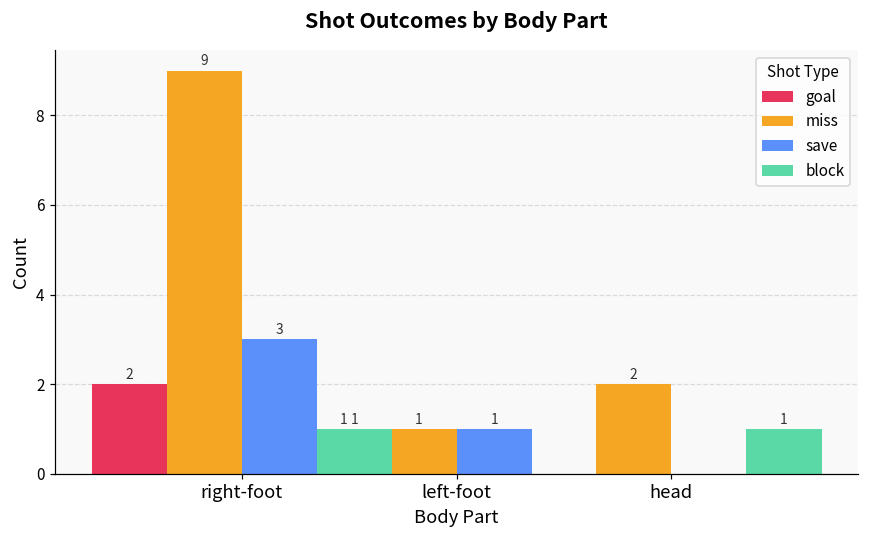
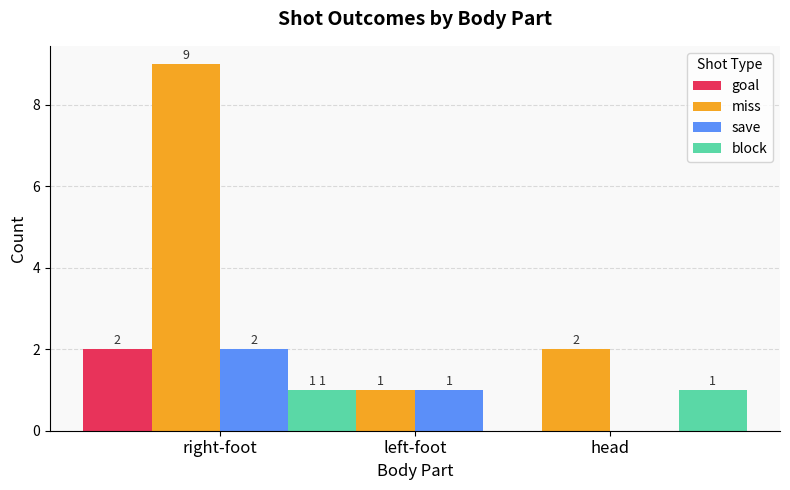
  {
    "miss": {
      "right-foot": 9,
      "left-foot": 1,
      "head": 2
    },
    "save": {
-     "right-foot": 3,
+     "right-foot": 2,
      "left-foot": 1
    }
  }
